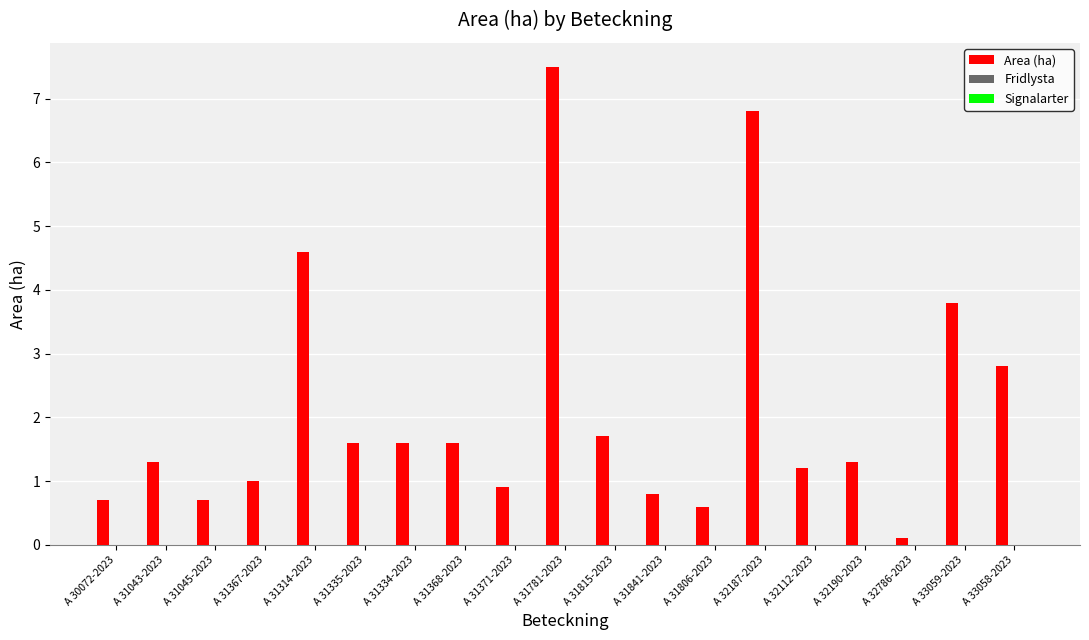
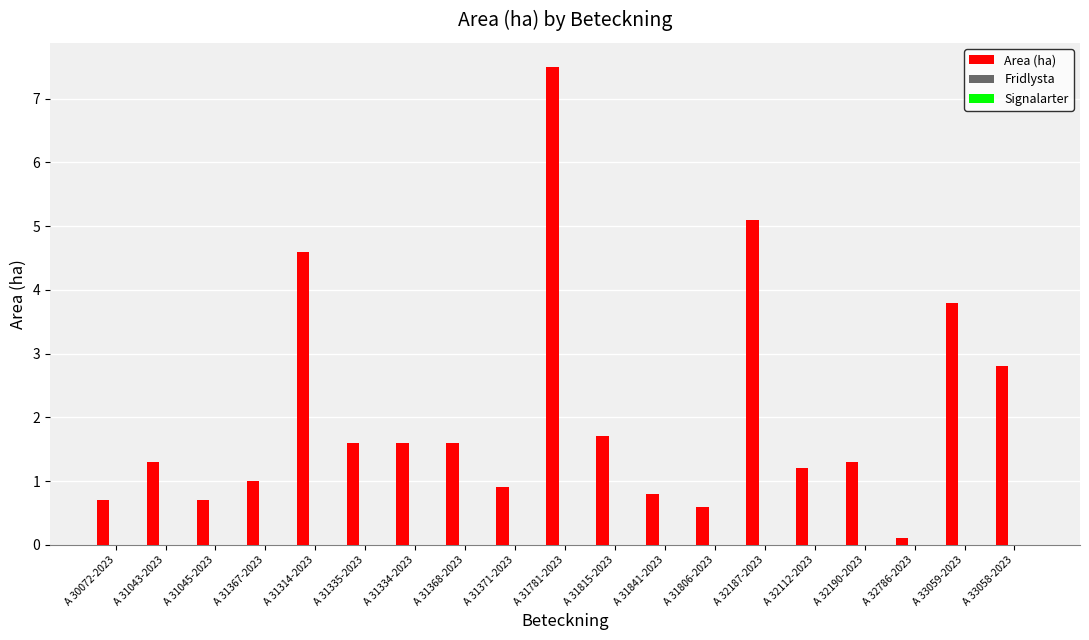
  {
    "Area (ha)": {
      "A 30072-2023": 0.7,
      "A 31043-2023": 1.3,
      "A 31045-2023": 0.7,
      "A 31367-2023": 1.0,
      "A 31314-2023": 4.6,
      "A 31335-2023": 1.6,
      "A 31334-2023": 1.6,
      "A 31368-2023": 1.6,
      "A 31371-2023": 0.9,
      "A 31781-2023": 7.5,
      "A 31815-2023": 1.7,
      "A 31841-2023": 0.8,
      "A 31806-2023": 0.6,
-     "A 32187-2023": 6.8,
+     "A 32187-2023": 5.1,
      "A 32112-2023": 1.2,
      "A 32190-2023": 1.3,
      "A 32786-2023": 0.1,
      "A 33059-2023": 3.8,
      "A 33058-2023": 2.8
    },
    "Fridlysta": {
      "A 30072-2023": 0.0,
      "A 31043-2023": 0.0,
      "A 31045-2023": 0.0,
      "A 31367-2023": 0.0,
      "A 31314-2023": 0.0,
      "A 31335-2023": 0.0,
      "A 31334-2023": 0.0,
      "A 31368-2023": 0.0,
      "A 31371-2023": 0.0,
      "A 31781-2023": 0.0,
      "A 31815-2023": 0.0,
      "A 31841-2023": 0.0,
      "A 31806-2023": 0.0,
      "A 32187-2023": 0.0,
      "A 32112-2023": 0.0,
      "A 32190-2023": 0.0,
      "A 32786-2023": 0.0,
      "A 33059-2023": 0.0,
      "A 33058-2023": 0.0
    },
    "Signalarter": {
      "A 30072-2023": 0.0,
      "A 31043-2023": 0.0,
      "A 31045-2023": 0.0,
      "A 31367-2023": 0.0,
      "A 31314-2023": 0.0,
      "A 31335-2023": 0.0,
      "A 31334-2023": 0.0,
      "A 31368-2023": 0.0,
      "A 31371-2023": 0.0,
      "A 31781-2023": 0.0,
      "A 31815-2023": 0.0,
      "A 31841-2023": 0.0,
      "A 31806-2023": 0.0,
      "A 32187-2023": 0.0,
      "A 32112-2023": 0.0,
      "A 32190-2023": 0.0,
      "A 32786-2023": 0.0,
      "A 33059-2023": 0.0,
      "A 33058-2023": 0.0
    }
  }
